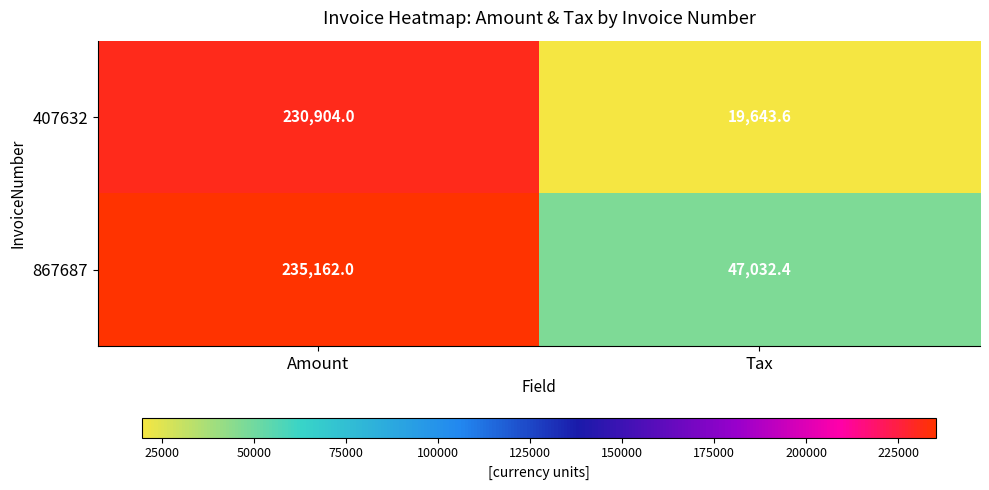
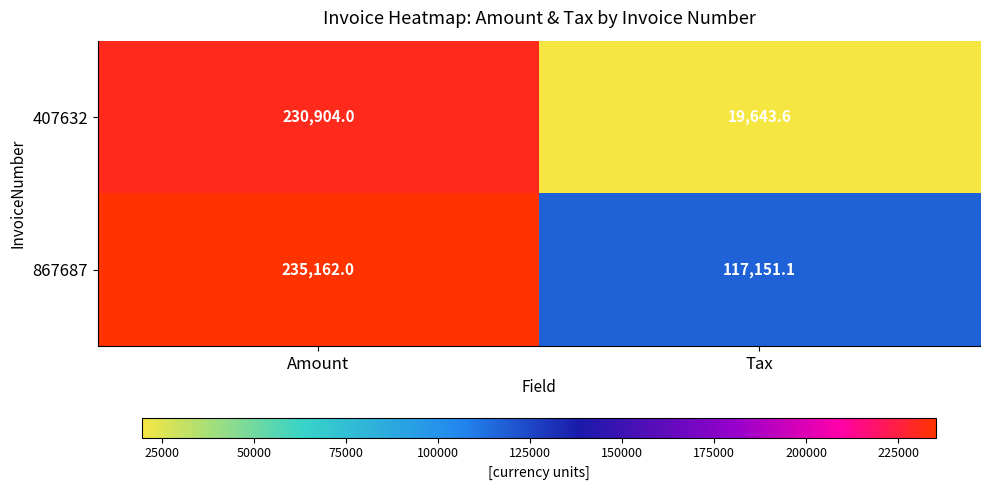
  {
    "407632": {
      "Amount": "230,904.0",
      "Tax": "19,643.6"
    },
    "867687": {
      "Amount": "235,162.0",
-     "Tax": "47,032.4"
+     "Tax": "117,151.1"
    }
  }
